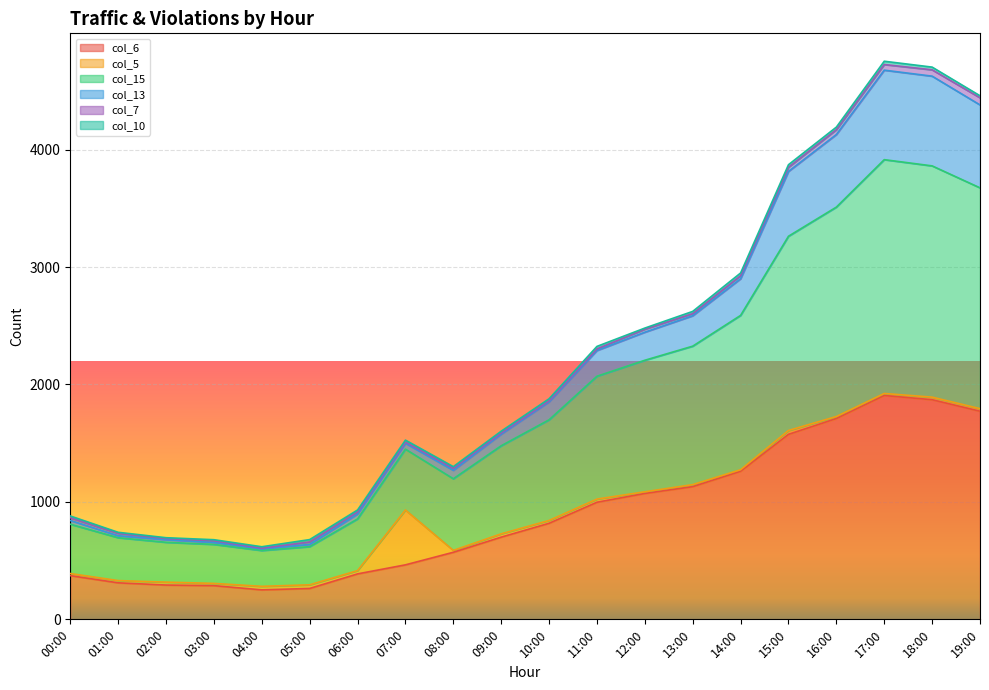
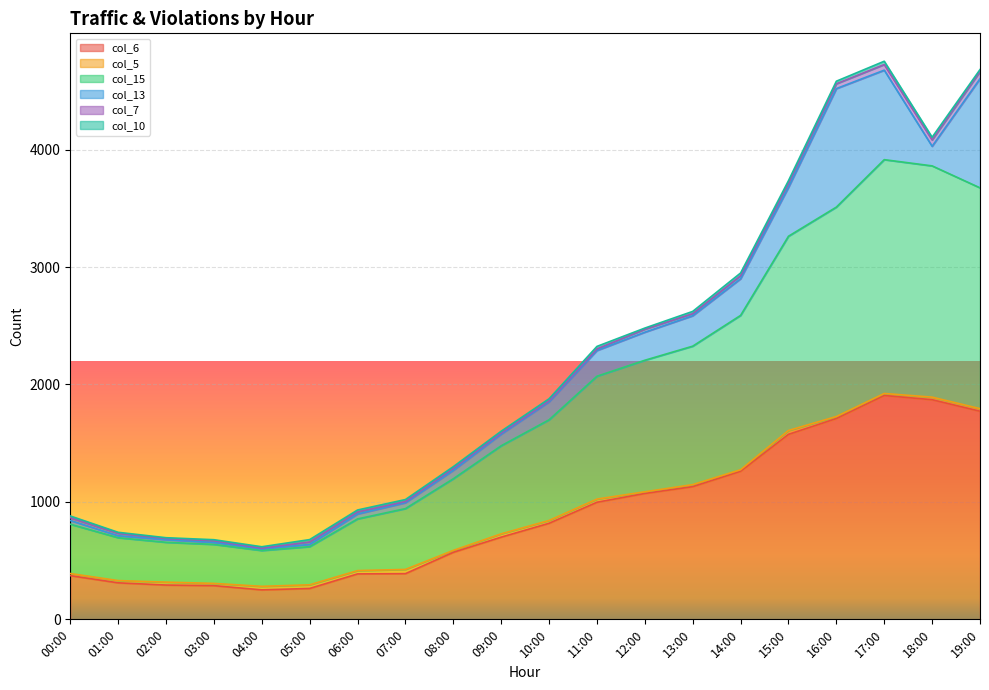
  {
    "col_6": {
      "02:00": 290,
      "04:00": 250,
      "05:00": 260,
      "06:00": 390,
-     "07:00": 460,
+     "07:00": 390,
      "09:00": 700,
      "10:00": 820,
      "11:00": 1000,
      "15:00": 1580,
      "18:00": 1870,
      "19:00": 1770
    },
    "col_5": {
      "02:00": 30,
      "04:00": 30,
      "05:00": 30,
      "06:00": 30,
-     "07:00": 470,
+     "07:00": 40,
      "09:00": 30,
      "10:00": 20,
      "11:00": 30,
      "15:00": 30,
      "18:00": 20,
      "19:00": 20
    },
    "col_13": {
      "00:00": 30,
      "12:00": 240,
      "14:00": 310,
-     "15:00": 550,
-     "16:00": 620,
+     "15:00": 420,
+     "16:00": 1010,
      "17:00": 760,
-     "18:00": 760,
-     "19:00": 710
+     "18:00": 170,
+     "19:00": 930
    },
    "col_7": {
      "14:00": 30,
      "15:00": 40,
      "16:00": 40,
      "17:00": 50,
      "18:00": 50
    }
  }
